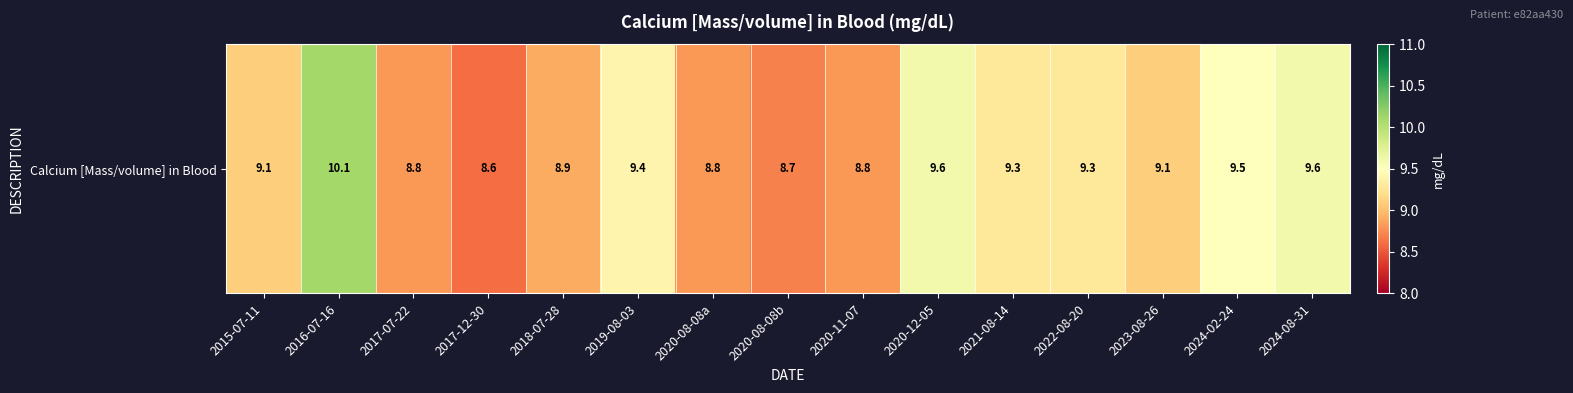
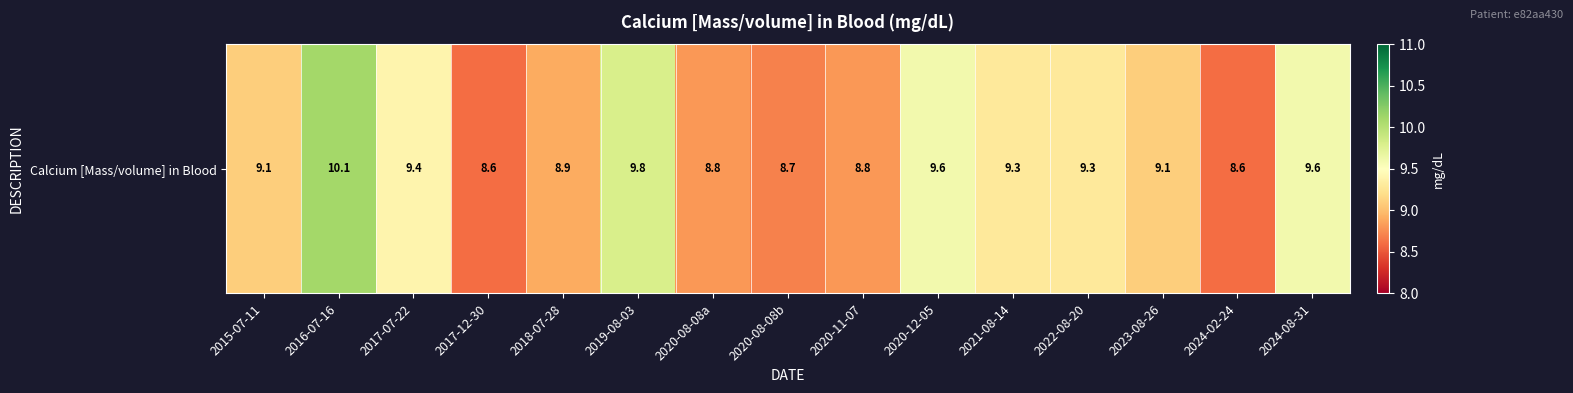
  {
    "Calcium [Mass/volume] in Blood": {
      "2015-07-11": 9.1,
      "2016-07-16": 10.1,
-     "2017-07-22": 8.8,
+     "2017-07-22": 9.4,
      "2017-12-30": 8.6,
      "2018-07-28": 8.9,
-     "2019-08-03": 9.4,
+     "2019-08-03": 9.8,
      "2020-08-08a": 8.8,
      "2020-08-08b": 8.7,
      "2020-11-07": 8.8,
      "2020-12-05": 9.6,
      "2021-08-14": 9.3,
      "2022-08-20": 9.3,
      "2023-08-26": 9.1,
-     "2024-02-24": 9.5,
+     "2024-02-24": 8.6,
      "2024-08-31": 9.6
    }
  }
